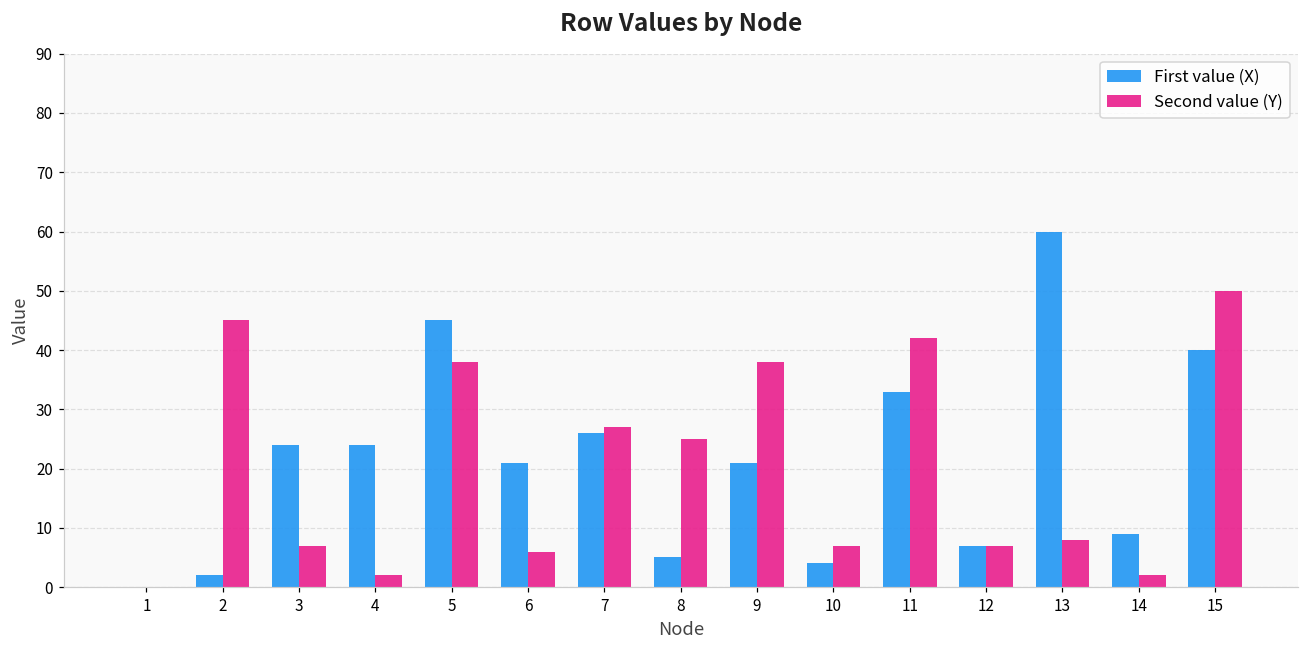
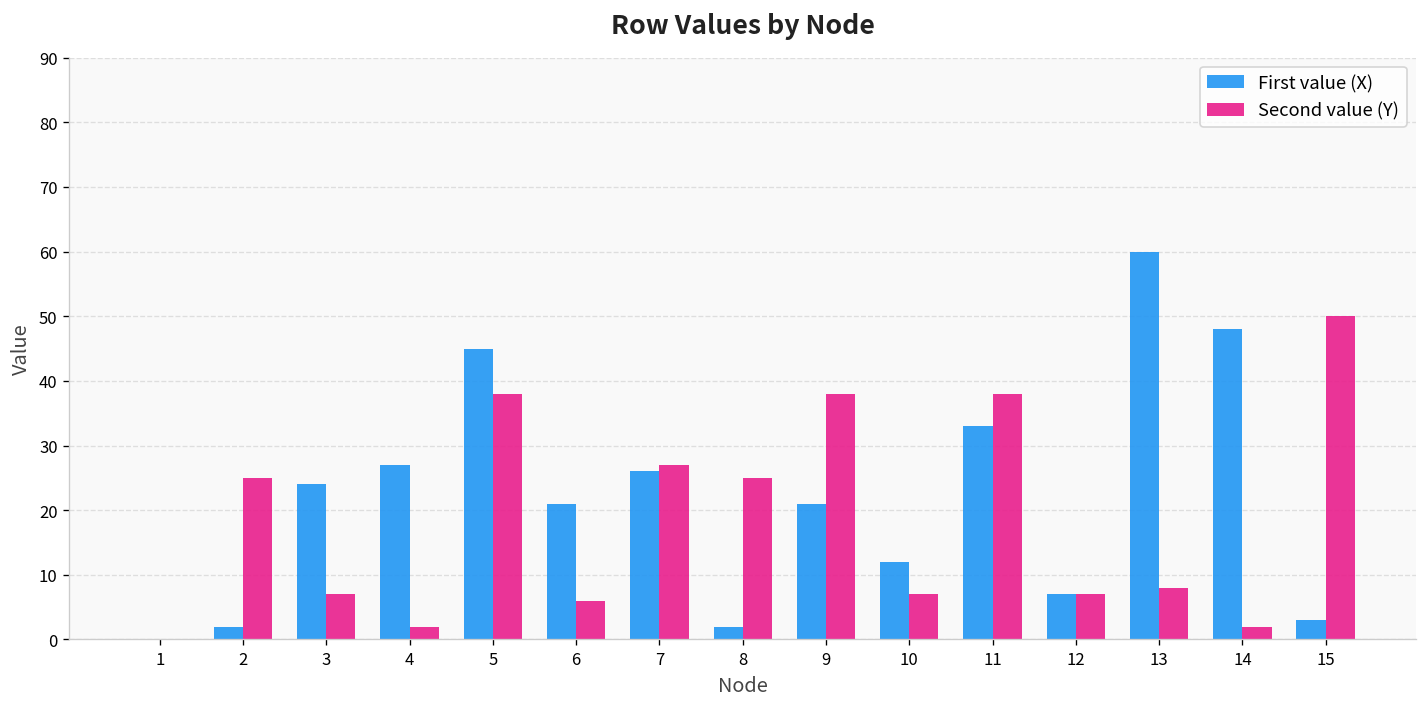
  {
    "First value (X)": {
      "1": 0,
      "2": 2,
      "3": 24,
-     "4": 24,
+     "4": 27,
      "5": 45,
      "6": 21,
      "7": 26,
-     "8": 5,
+     "8": 2,
      "9": 21,
-     "10": 4,
+     "10": 12,
      "11": 33,
      "12": 7,
      "13": 60,
-     "14": 9,
-     "15": 40
+     "14": 48,
+     "15": 3
    },
    "Second value (Y)": {
      "1": 0,
-     "2": 45,
+     "2": 25,
      "3": 7,
      "4": 2,
      "5": 38,
      "6": 6,
      "7": 27,
      "8": 25,
      "9": 38,
      "10": 7,
-     "11": 42,
+     "11": 38,
      "12": 7,
      "13": 8,
      "14": 2,
      "15": 50
    }
  }
